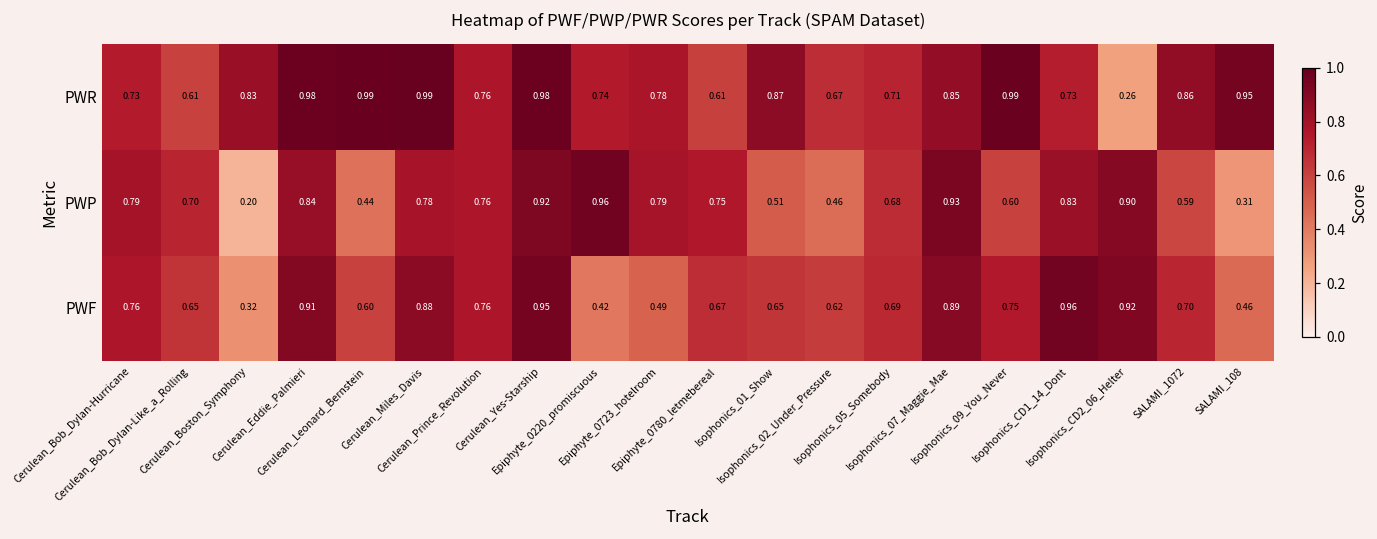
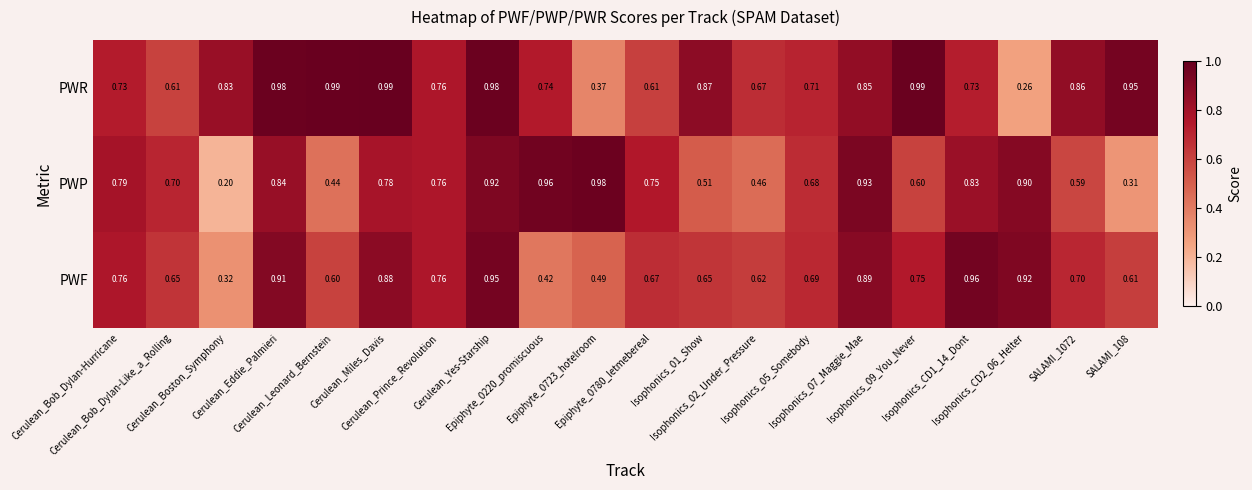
  {
    "PWR": {
      "Cerulean_Bob_Dylan-Hurricane": 0.73,
      "Cerulean_Bob_Dylan-Like_a_Rolling": 0.61,
      "Cerulean_Boston_Symphony": 0.83,
      "Cerulean_Eddie_Palmieri": 0.98,
      "Cerulean_Leonard_Bernstein": 0.99,
      "Cerulean_Miles_Davis": 0.99,
      "Cerulean_Prince_Revolution": 0.76,
      "Cerulean_Yes-Starship": 0.98,
      "Epiphyte_0220_promiscuous": 0.74,
-     "Epiphyte_0723_hotelroom": 0.78,
+     "Epiphyte_0723_hotelroom": 0.37,
      "Epiphyte_0780_letmebereal": 0.61,
      "Isophonics_01_Show": 0.87,
      "Isophonics_02_Under_Pressure": 0.67,
      "Isophonics_05_Somebody": 0.71,
      "Isophonics_07_Maggie_Mae": 0.85,
      "Isophonics_09_You_Never": 0.99,
      "Isophonics_CD1_14_Dont": 0.73,
      "Isophonics_CD2_06_Helter": 0.26,
      "SALAMI_1072": 0.86,
      "SALAMI_108": 0.95
    },
    "PWP": {
      "Cerulean_Bob_Dylan-Hurricane": 0.79,
      "Cerulean_Bob_Dylan-Like_a_Rolling": 0.70,
      "Cerulean_Boston_Symphony": 0.20,
      "Cerulean_Eddie_Palmieri": 0.84,
      "Cerulean_Leonard_Bernstein": 0.44,
      "Cerulean_Miles_Davis": 0.78,
      "Cerulean_Prince_Revolution": 0.76,
      "Cerulean_Yes-Starship": 0.92,
      "Epiphyte_0220_promiscuous": 0.96,
-     "Epiphyte_0723_hotelroom": 0.79,
+     "Epiphyte_0723_hotelroom": 0.98,
      "Epiphyte_0780_letmebereal": 0.75,
      "Isophonics_01_Show": 0.51,
      "Isophonics_02_Under_Pressure": 0.46,
      "Isophonics_05_Somebody": 0.68,
      "Isophonics_07_Maggie_Mae": 0.93,
      "Isophonics_09_You_Never": 0.60,
      "Isophonics_CD1_14_Dont": 0.83,
      "Isophonics_CD2_06_Helter": 0.90,
      "SALAMI_1072": 0.59,
      "SALAMI_108": 0.31
    },
    "PWF": {
      "Cerulean_Bob_Dylan-Hurricane": 0.76,
      "Cerulean_Bob_Dylan-Like_a_Rolling": 0.65,
      "Cerulean_Boston_Symphony": 0.32,
      "Cerulean_Eddie_Palmieri": 0.91,
      "Cerulean_Leonard_Bernstein": 0.60,
      "Cerulean_Miles_Davis": 0.88,
      "Cerulean_Prince_Revolution": 0.76,
      "Cerulean_Yes-Starship": 0.95,
      "Epiphyte_0220_promiscuous": 0.42,
      "Epiphyte_0723_hotelroom": 0.49,
      "Epiphyte_0780_letmebereal": 0.67,
      "Isophonics_01_Show": 0.65,
      "Isophonics_02_Under_Pressure": 0.62,
      "Isophonics_05_Somebody": 0.69,
      "Isophonics_07_Maggie_Mae": 0.89,
      "Isophonics_09_You_Never": 0.75,
      "Isophonics_CD1_14_Dont": 0.96,
      "Isophonics_CD2_06_Helter": 0.92,
      "SALAMI_1072": 0.70,
-     "SALAMI_108": 0.46
+     "SALAMI_108": 0.61
    }
  }
